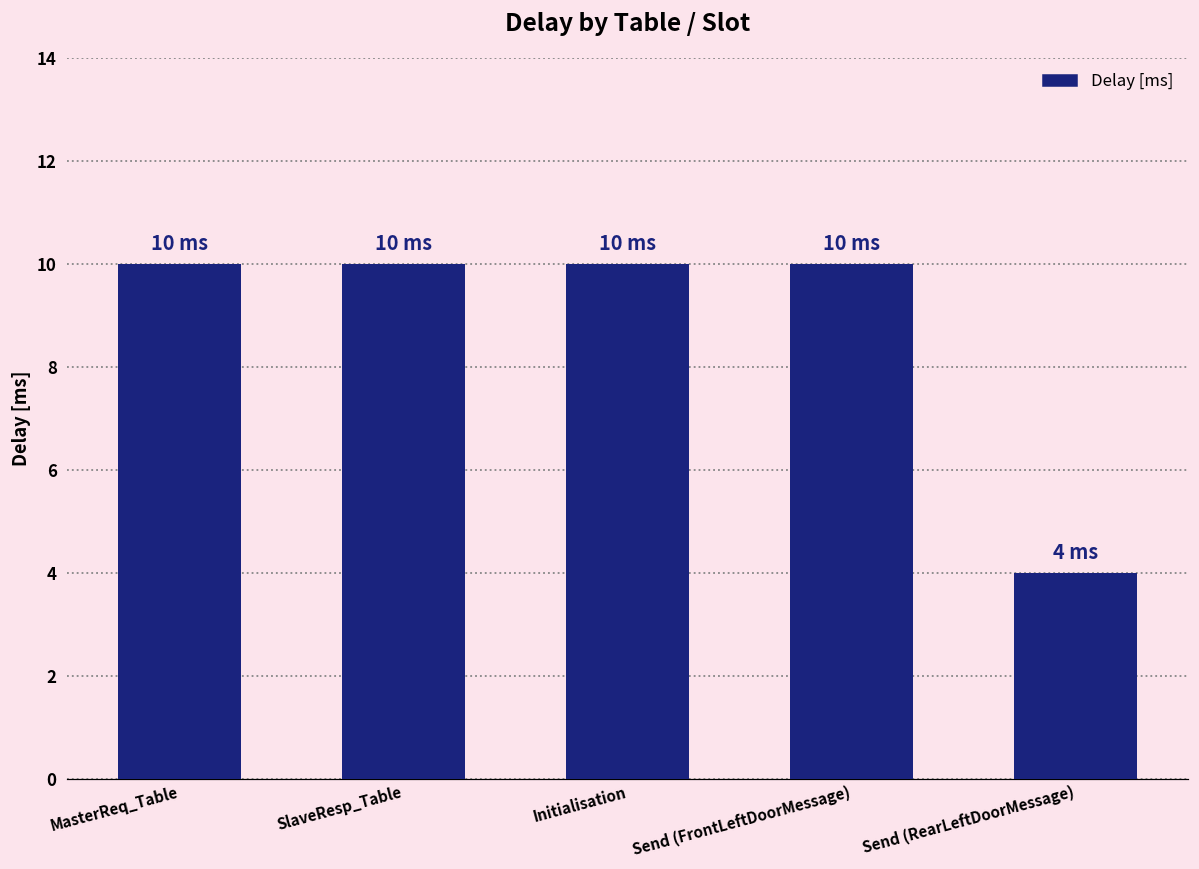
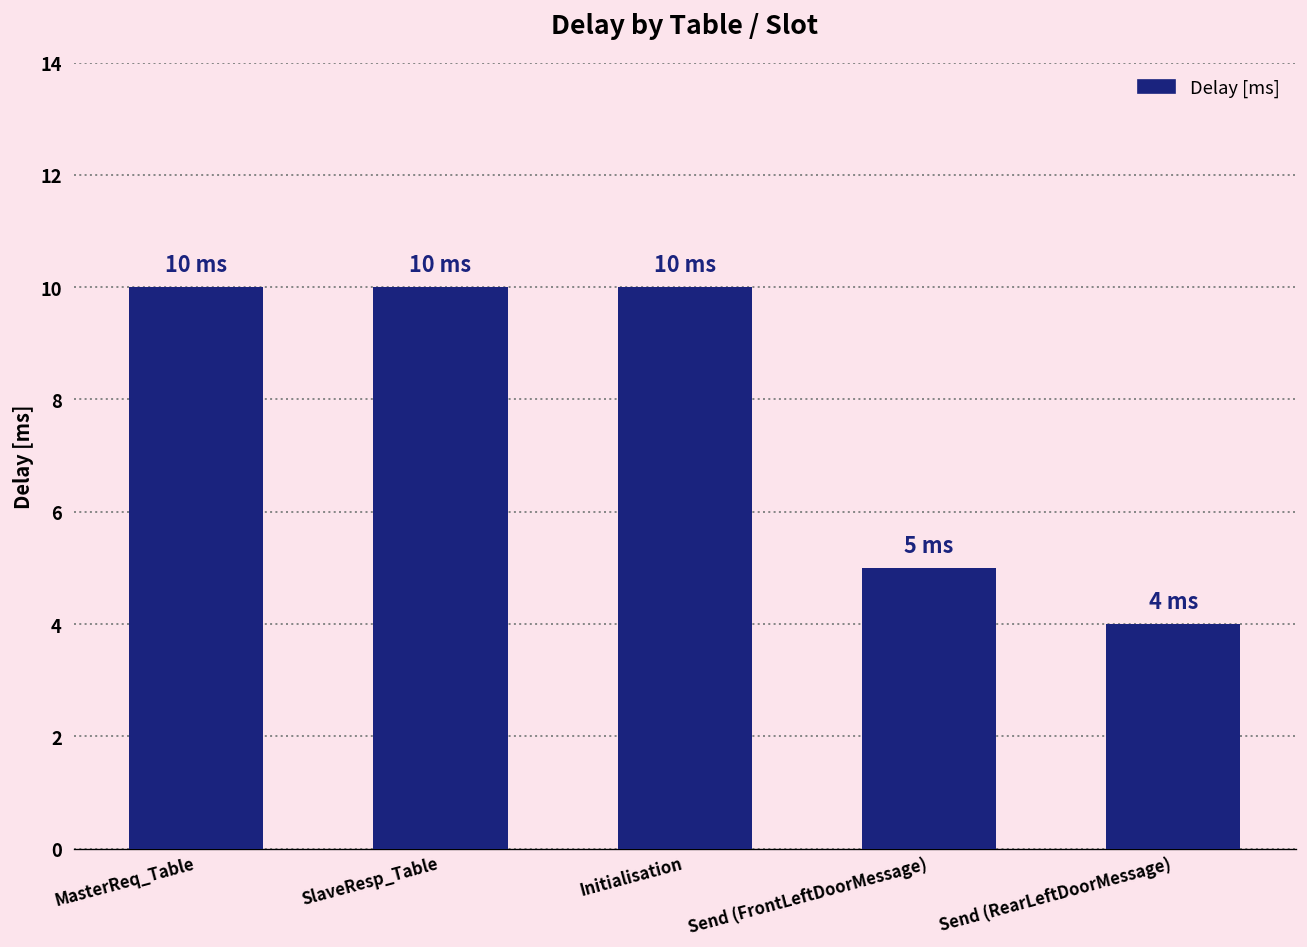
  {
    "MasterReq_Table": 10,
    "SlaveResp_Table": 10,
    "Initialisation": 10,
-   "Send (FrontLeftDoorMessage)": 10,
+   "Send (FrontLeftDoorMessage)": 5,
    "Send (RearLeftDoorMessage)": 4
  }
